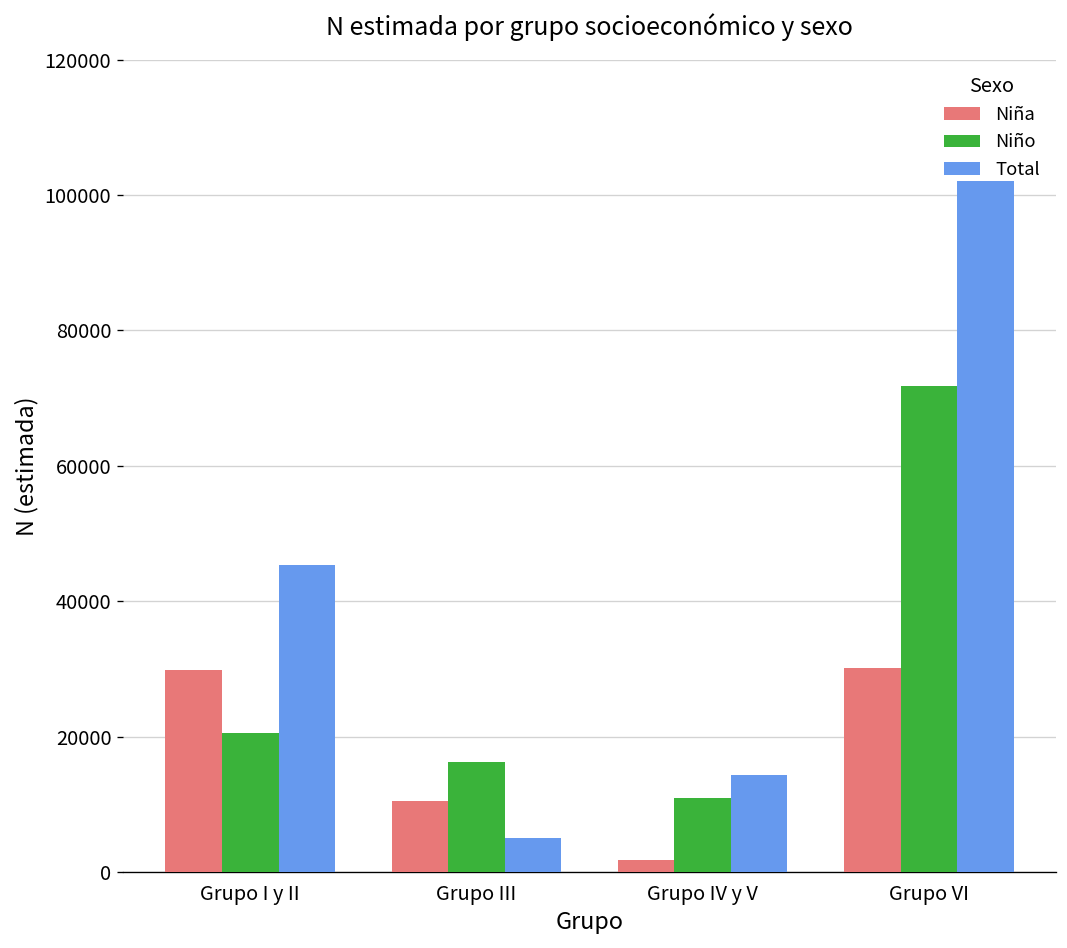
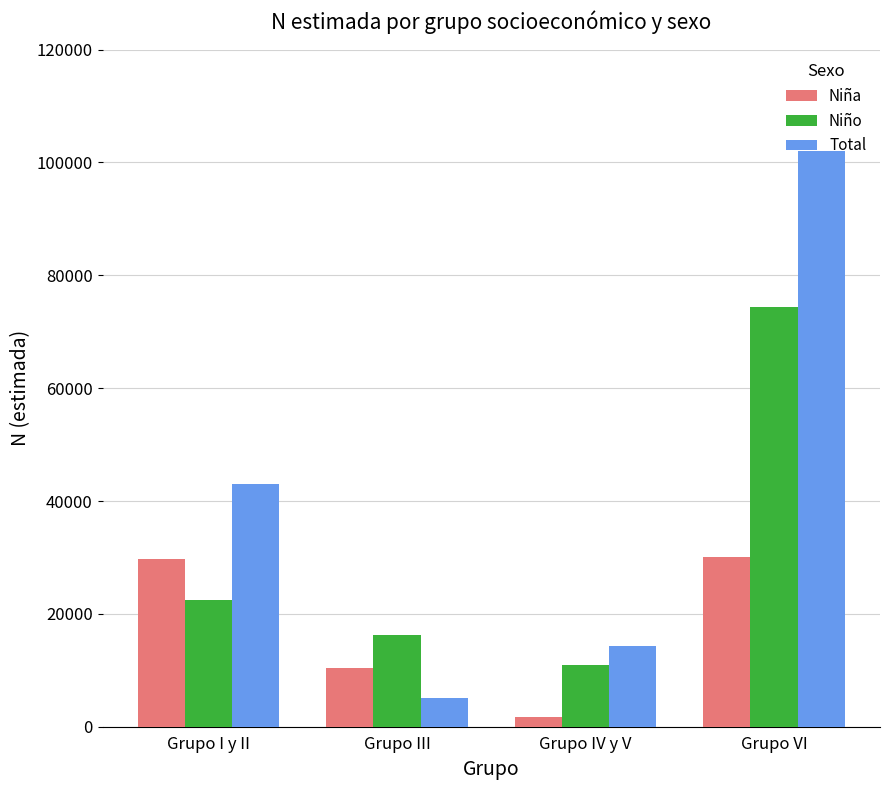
  {
    "Niña": {
      "Grupo I y II": 30000,
      "Grupo III": 10000,
      "Grupo IV y V": 2000,
      "Grupo VI": 30000
    },
    "Niño": {
-     "Grupo I y II": 21000,
+     "Grupo I y II": 22000,
      "Grupo III": 16000,
      "Grupo IV y V": 11000,
-     "Grupo VI": 72000
+     "Grupo VI": 74000
    },
    "Total": {
-     "Grupo I y II": 45000,
+     "Grupo I y II": 43000,
      "Grupo III": 5000,
      "Grupo IV y V": 14000,
      "Grupo VI": 102000
    }
  }
